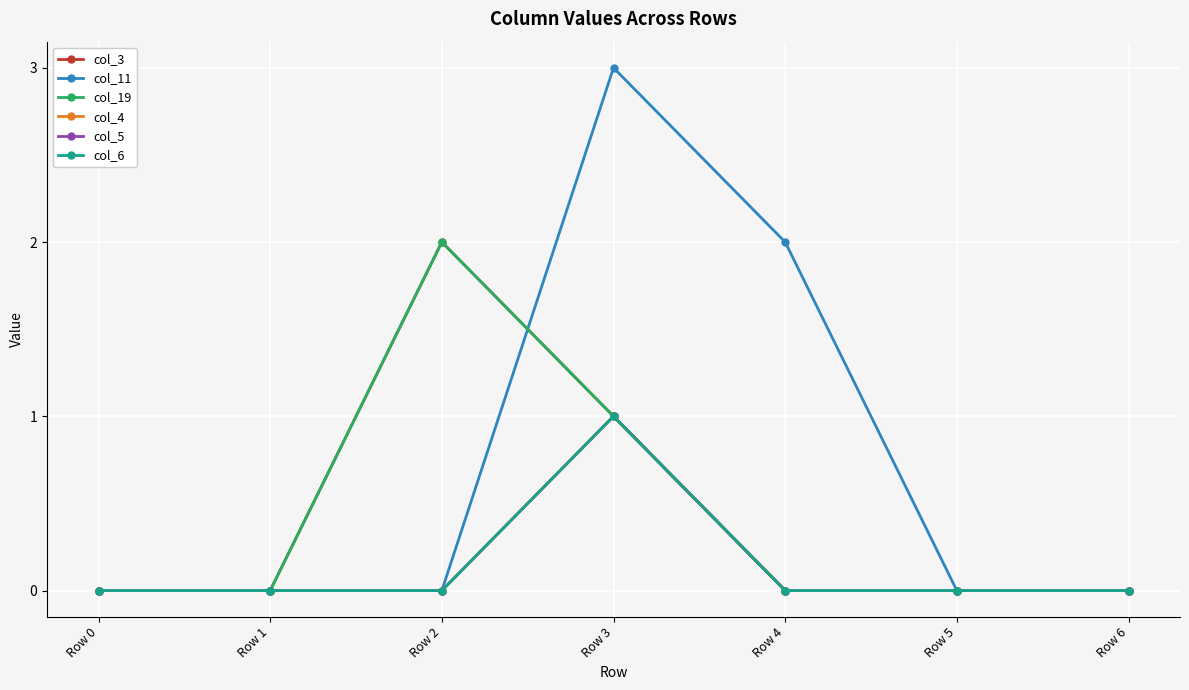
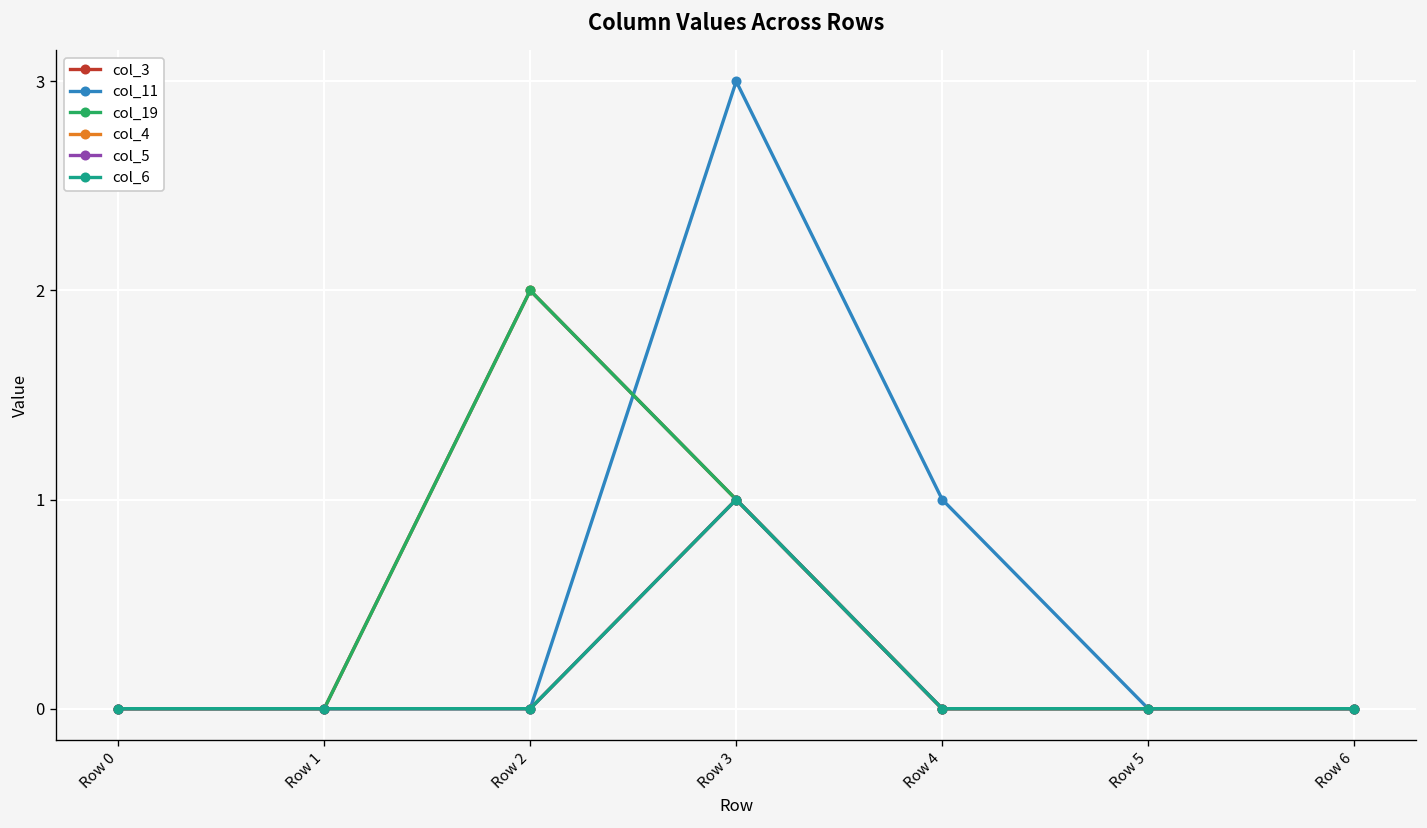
  {
    "col_11": {
      "Row 3": 3,
-     "Row 4": 2
+     "Row 4": 1
    }
  }
